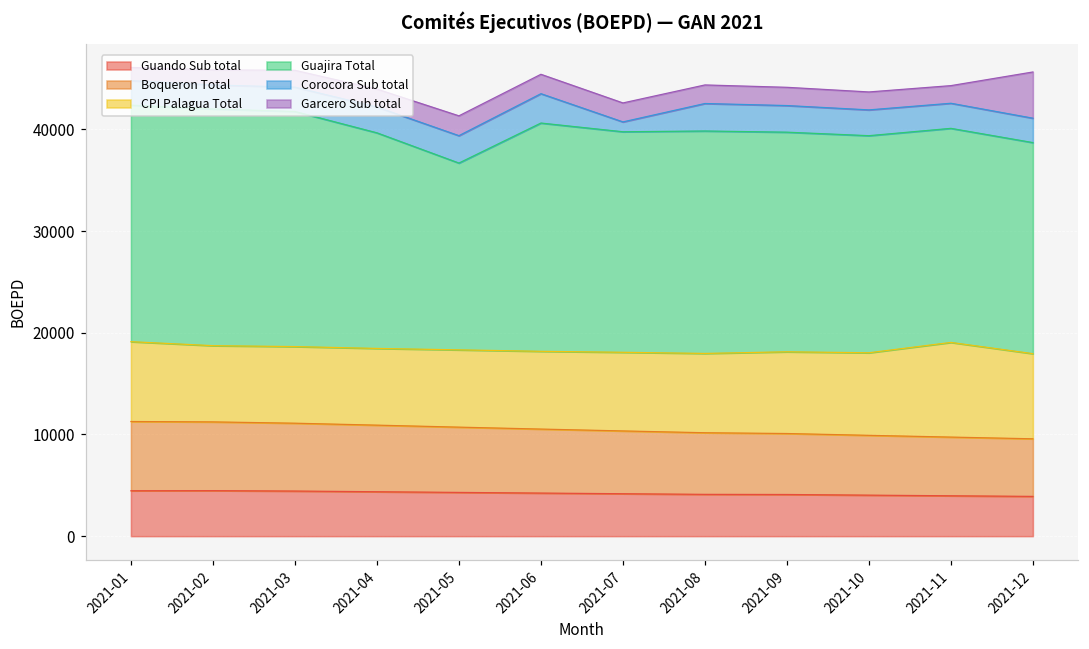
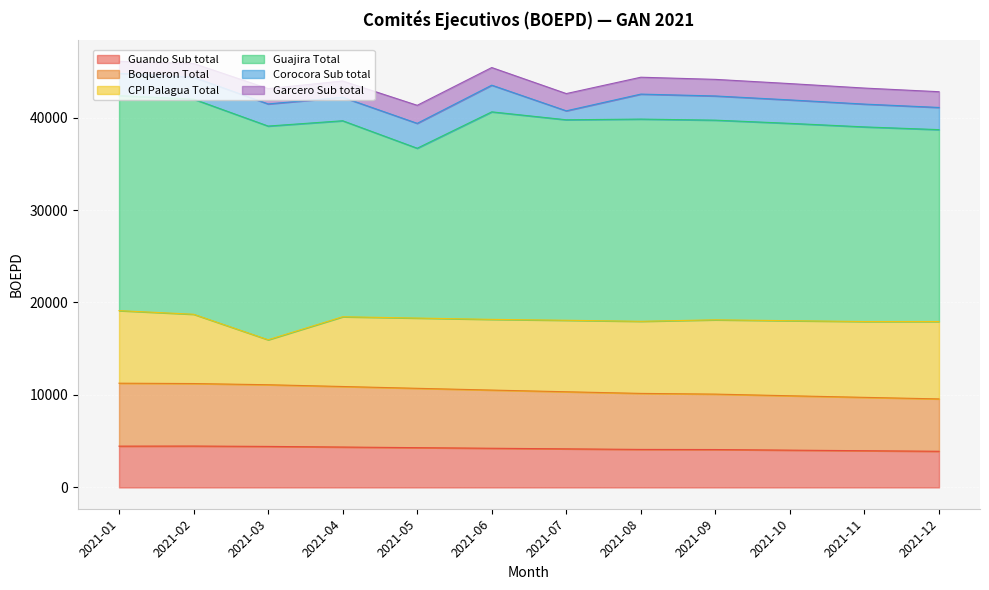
  {
    "CPI Palagua Total": {
      "2021-01": 8000,
      "2021-02": 7000,
-     "2021-03": 8000,
+     "2021-03": 5000,
      "2021-04": 8000,
      "2021-05": 8000,
      "2021-06": 8000,
      "2021-07": 8000,
      "2021-08": 8000,
      "2021-09": 8000,
      "2021-10": 8000,
-     "2021-11": 9000,
+     "2021-11": 8000,
      "2021-12": 8000
    },
    "Guajira Total": {
      "2021-03": 23000,
      "2021-04": 21000,
      "2021-05": 18000,
      "2021-06": 22000,
      "2021-07": 22000,
      "2021-08": 22000,
      "2021-09": 22000,
      "2021-10": 21000,
      "2021-11": 21000,
      "2021-12": 21000
    },
    "Corocora Sub total": {
      "2021-05": 3000,
      "2021-06": 3000,
      "2021-07": 1000,
      "2021-08": 3000,
      "2021-09": 3000,
      "2021-10": 3000,
      "2021-11": 2000,
      "2021-12": 2000
    },
    "Garcero Sub total": {
      "2021-05": 2000,
      "2021-06": 2000,
      "2021-07": 2000,
      "2021-08": 2000,
      "2021-09": 2000,
      "2021-10": 2000,
      "2021-11": 2000,
-     "2021-12": 5000
+     "2021-12": 2000
    }
  }
